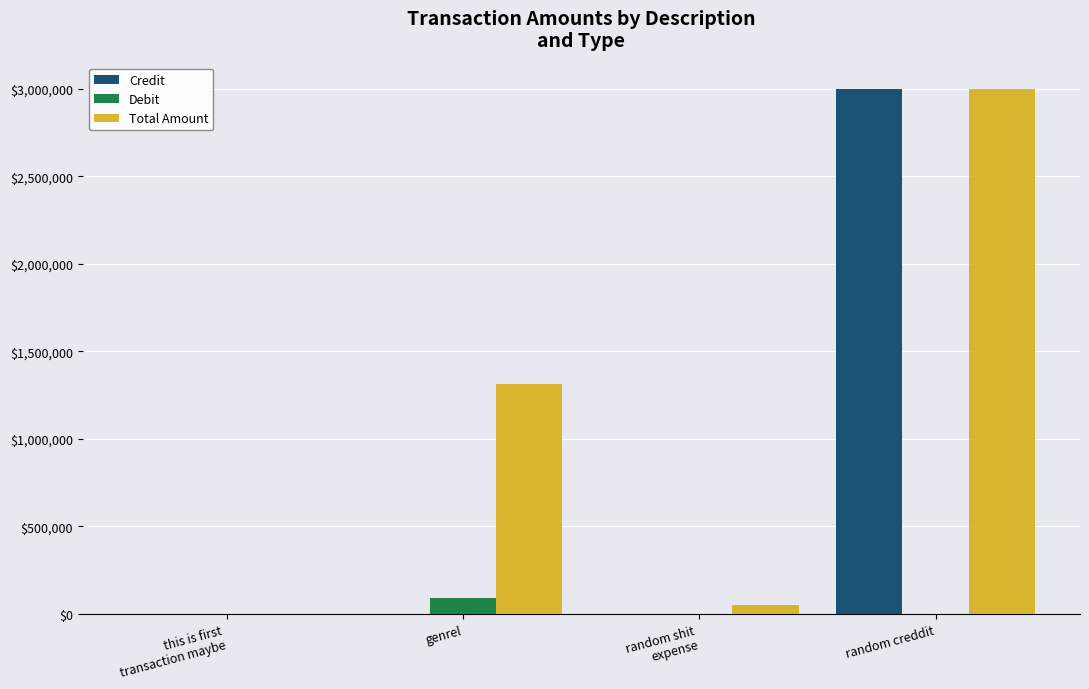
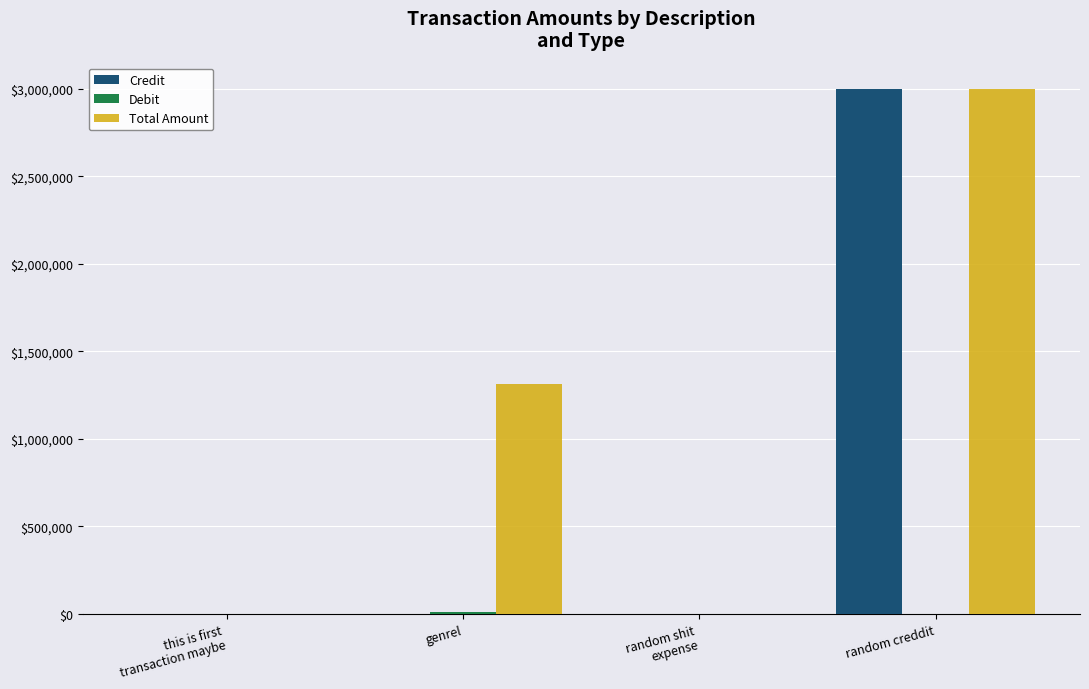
  {
    "Credit": {
      "genrel": "$0",
      "random shit expense": "$0",
      "random creddit": "$3,000,000"
    },
    "Debit": {
      "this is first transaction maybe": "$0",
-     "genrel": "$90,000",
+     "genrel": "$10,000",
      "random creddit": "$0"
    },
    "Total Amount": {
      "genrel": "$1,310,000",
-     "random shit expense": "$50,000",
+     "random shit expense": "$0",
      "random creddit": "$3,000,000"
    }
  }
